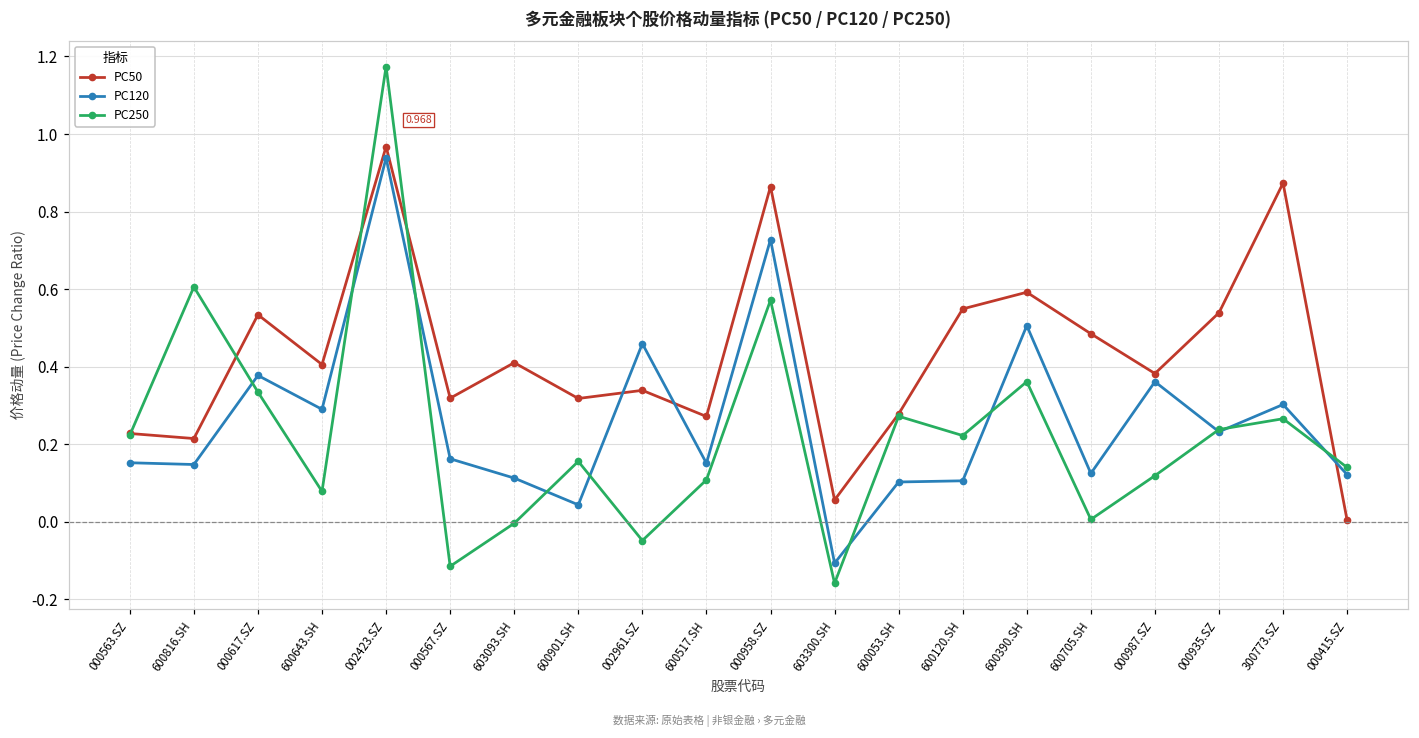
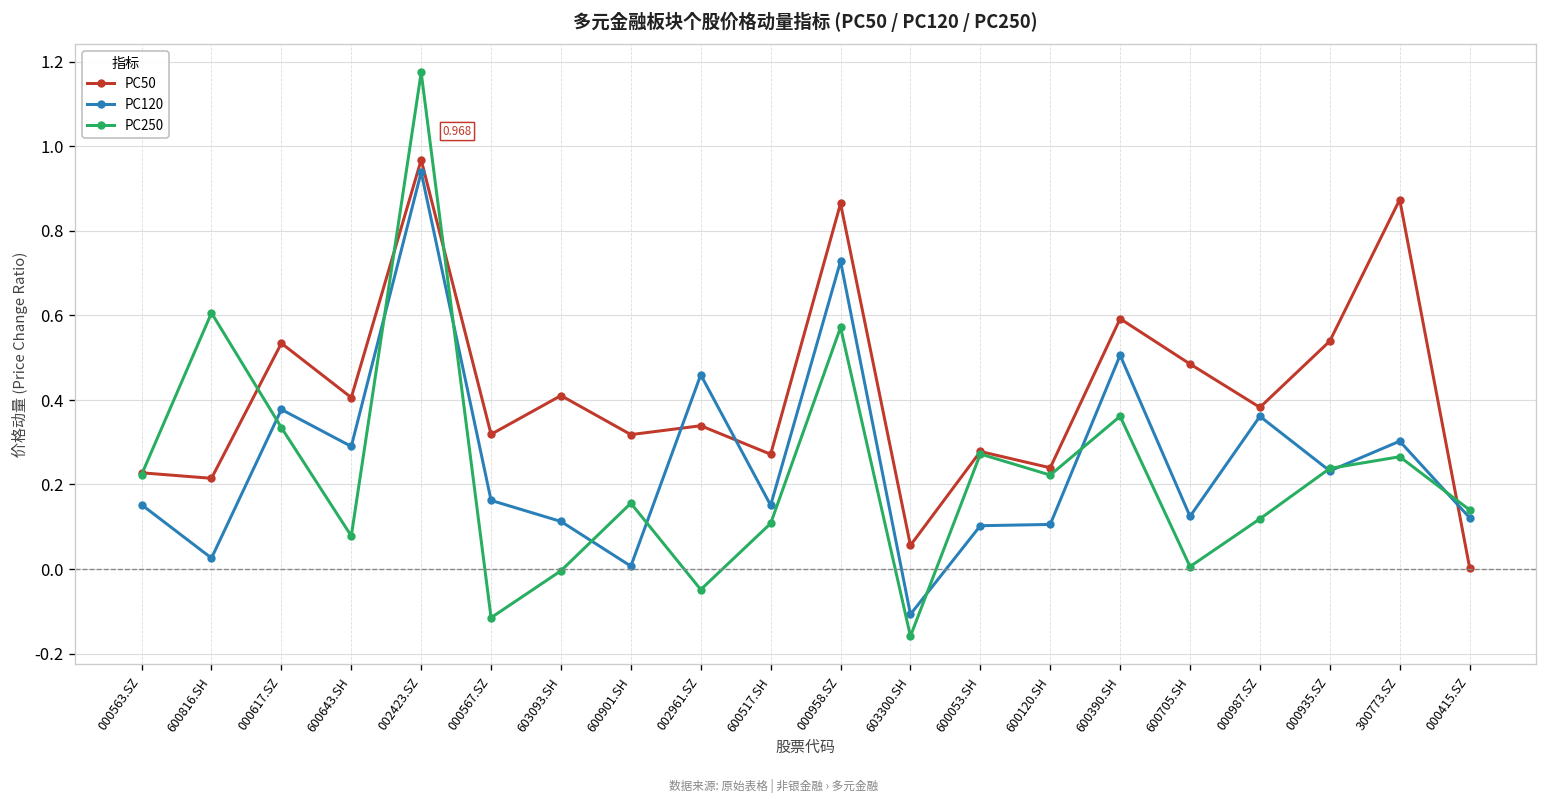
  {
    "PC50": {
      "600816.SH": 0.21,
      "000617.SZ": 0.53,
      "600643.SH": 0.41,
      "000567.SZ": 0.32,
      "603093.SH": 0.41,
      "600901.SH": 0.32,
      "002961.SZ": 0.34,
      "600517.SH": 0.27,
      "000958.SZ": 0.86,
      "603300.SH": 0.06,
-     "600120.SH": 0.55,
+     "600120.SH": 0.24,
      "600390.SH": 0.59,
      "600705.SH": 0.48,
      "000987.SZ": 0.38,
      "000935.SZ": 0.54,
      "300773.SZ": 0.87,
      "000415.SZ": 0.00
    },
    "PC120": {
      "000563.SZ": 0.15,
-     "600816.SH": 0.15,
+     "600816.SH": 0.03,
      "000617.SZ": 0.38,
      "600643.SH": 0.29,
      "002423.SZ": 0.94,
      "000567.SZ": 0.16,
      "603093.SH": 0.11,
-     "600901.SH": 0.04,
+     "600901.SH": 0.01,
      "002961.SZ": 0.46,
      "600517.SH": 0.15,
      "000958.SZ": 0.73,
      "603300.SH": -0.11,
      "600053.SH": 0.10,
      "600120.SH": 0.11,
      "600390.SH": 0.51,
      "600705.SH": 0.12,
      "000987.SZ": 0.36,
      "300773.SZ": 0.30,
      "000415.SZ": 0.12
    },
    "PC250": {
      "600816.SH": 0.61,
      "000617.SZ": 0.33,
      "600643.SH": 0.08,
      "002423.SZ": 1.17,
      "000567.SZ": -0.11,
      "603093.SH": 0.00,
      "600901.SH": 0.16,
      "002961.SZ": -0.05,
      "600517.SH": 0.11,
      "000958.SZ": 0.57,
      "603300.SH": -0.16,
      "600120.SH": 0.22,
      "600390.SH": 0.36,
      "600705.SH": 0.01,
      "000987.SZ": 0.12,
      "300773.SZ": 0.27,
      "000415.SZ": 0.14
    }
  }
